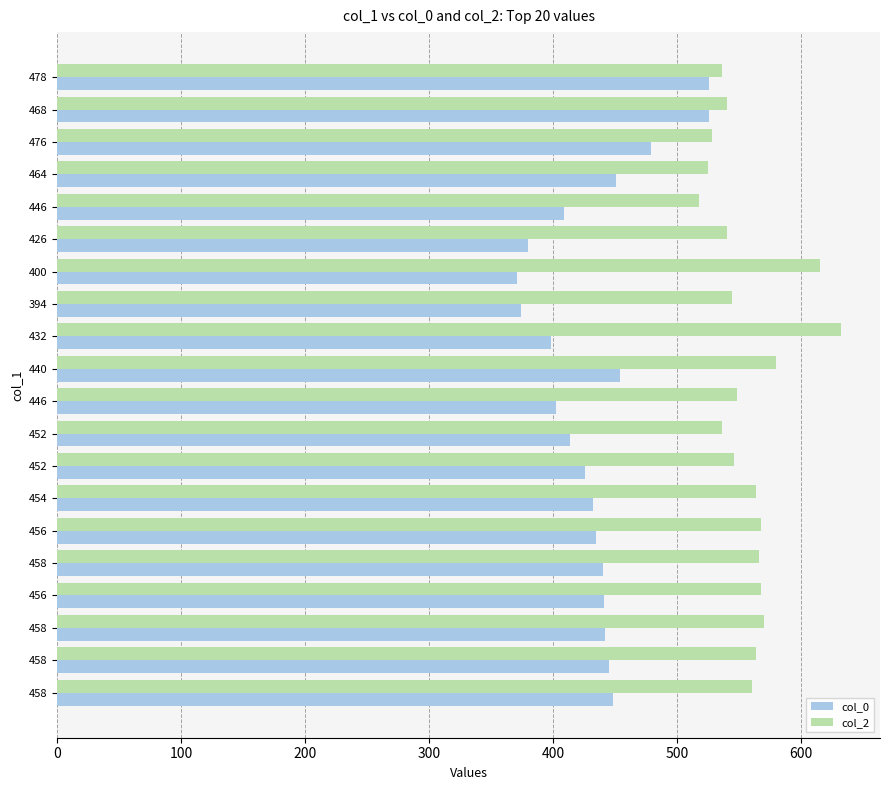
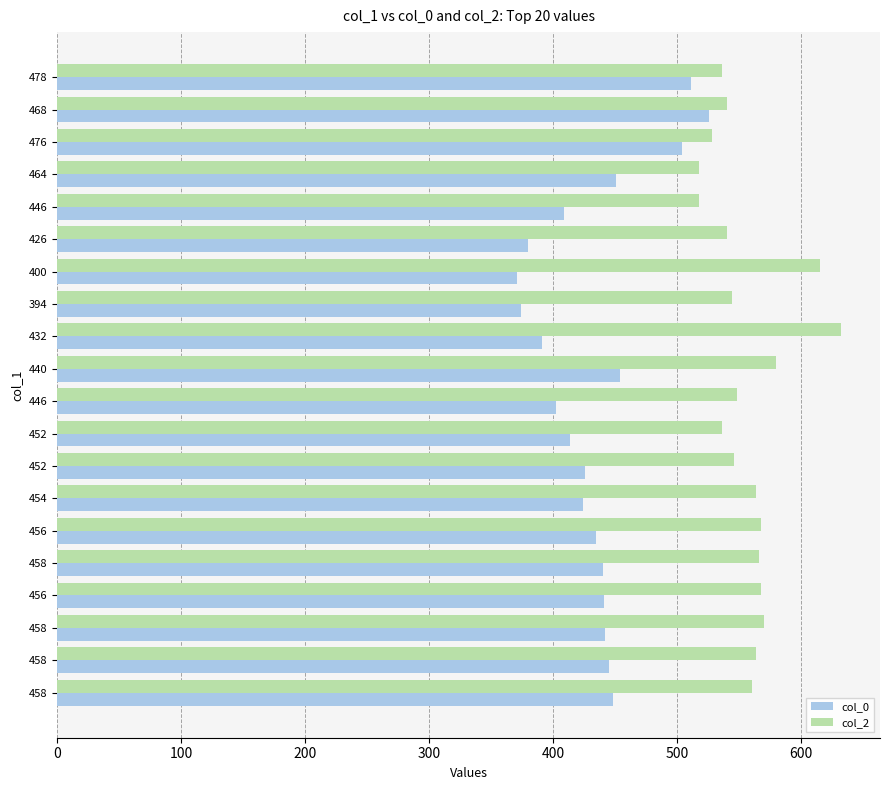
  {
    "col_0": {
-     "478": 526,
+     "478": 511,
      "468": 526,
-     "476": 479,
+     "476": 504,
      "464": 451,
      "426": 380,
      "400": 371,
      "394": 374,
-     "432": 398,
+     "432": 391,
      "440": 454,
-     "454": 432
+     "454": 424
    },
    "col_2": {
      "478": 536,
      "468": 540,
      "476": 528,
-     "464": 525,
+     "464": 518,
      "426": 540,
      "400": 615,
      "394": 544,
      "432": 632,
      "440": 580,
      "454": 564
    }
  }
